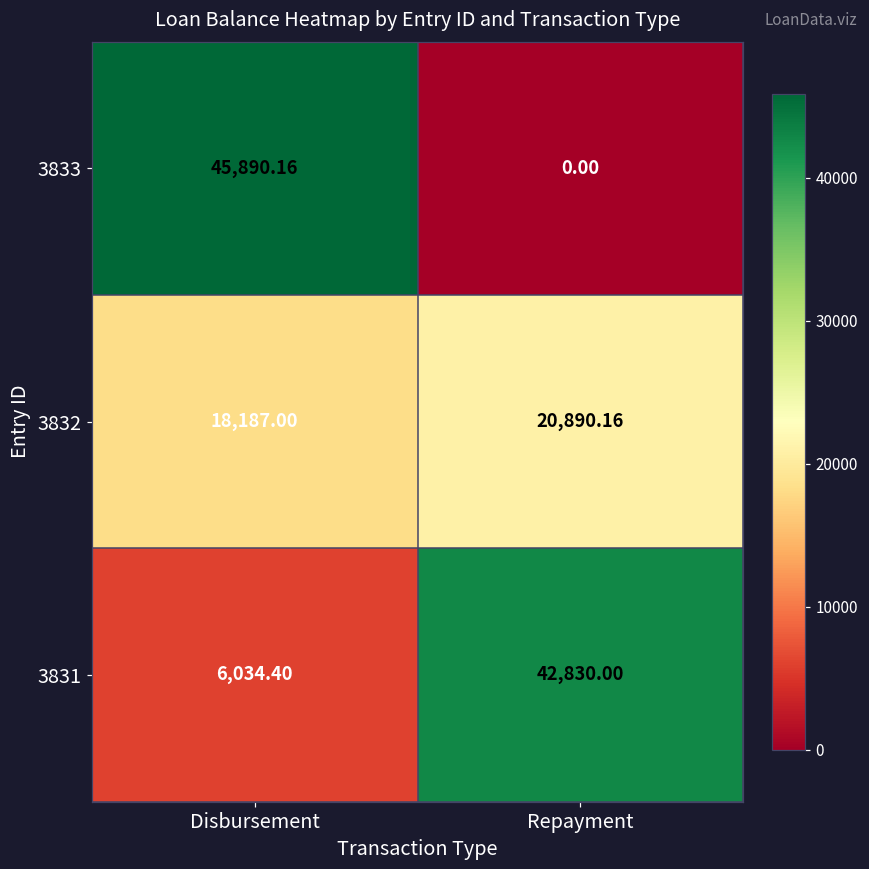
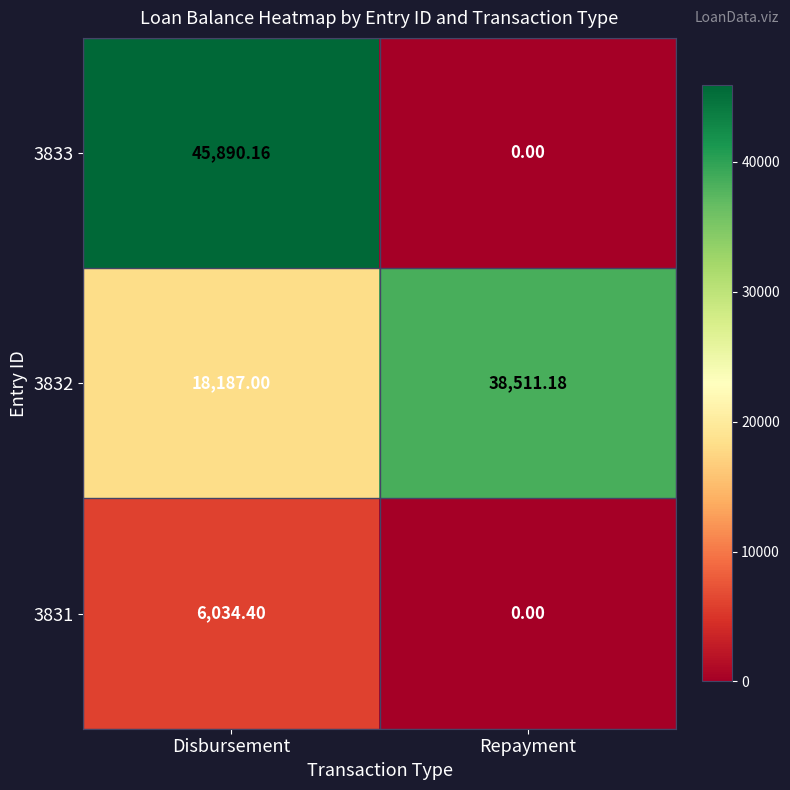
  {
    "3833": {
      "Disbursement": "45,890.16",
      "Repayment": "0.00"
    },
    "3832": {
      "Disbursement": "18,187.00",
-     "Repayment": "20,890.16"
+     "Repayment": "38,511.18"
    },
    "3831": {
      "Disbursement": "6,034.40",
-     "Repayment": "42,830.00"
+     "Repayment": "0.00"
    }
  }
